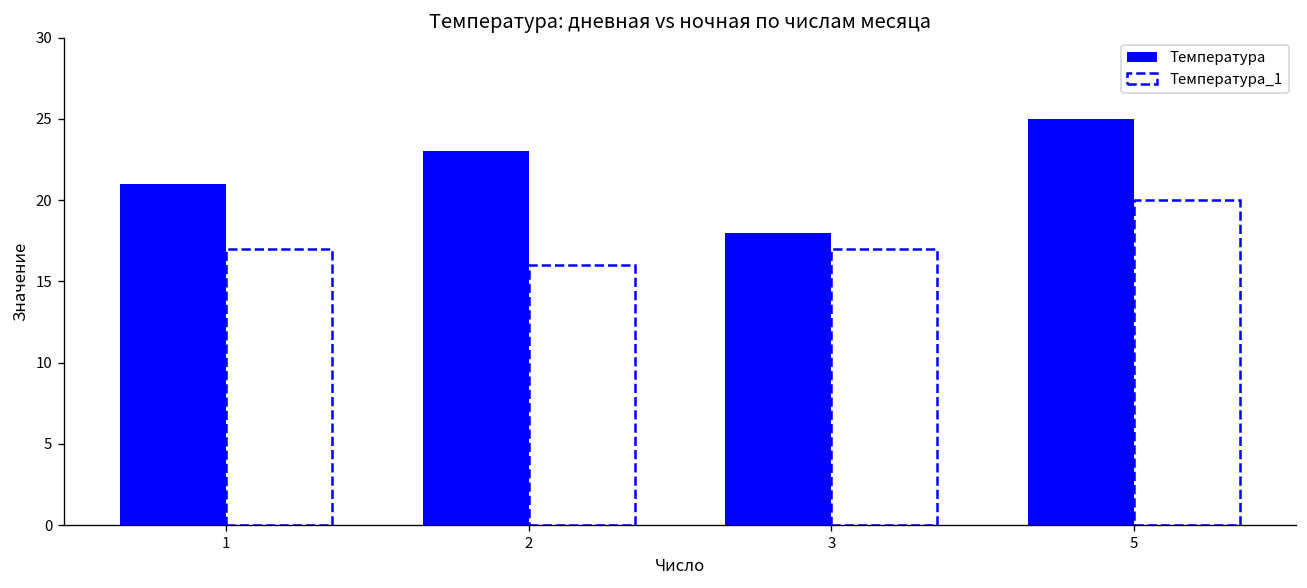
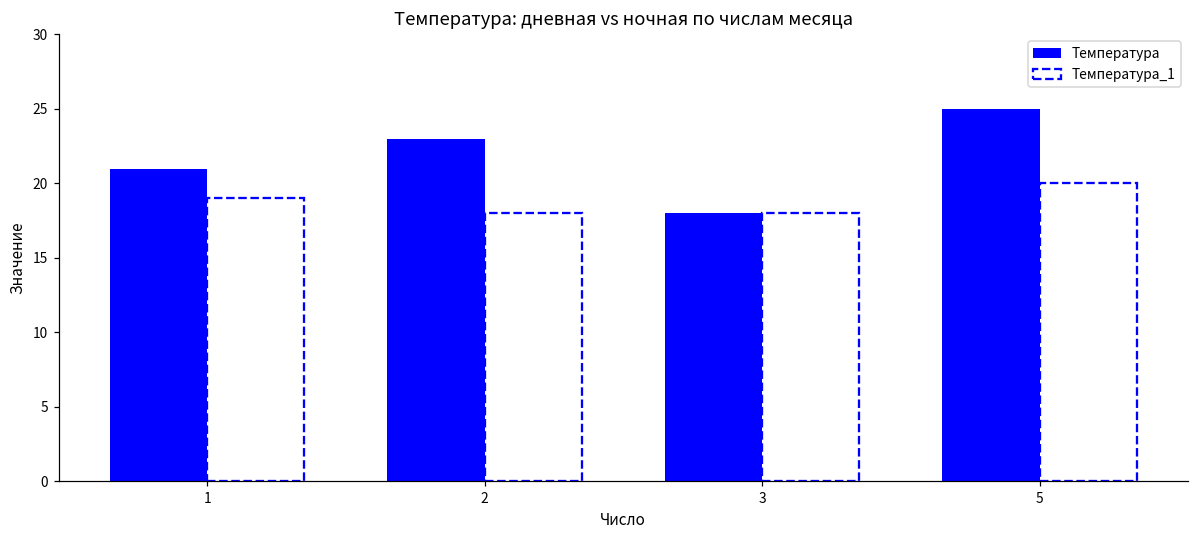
  {
    "Температура": {
      "1": 21,
      "2": 23,
      "3": 18,
      "5": 25
    },
    "Температура_1": {
-     "1": 17,
-     "2": 16,
-     "3": 17,
+     "1": 19,
+     "2": 18,
+     "3": 18,
      "5": 20
    }
  }
